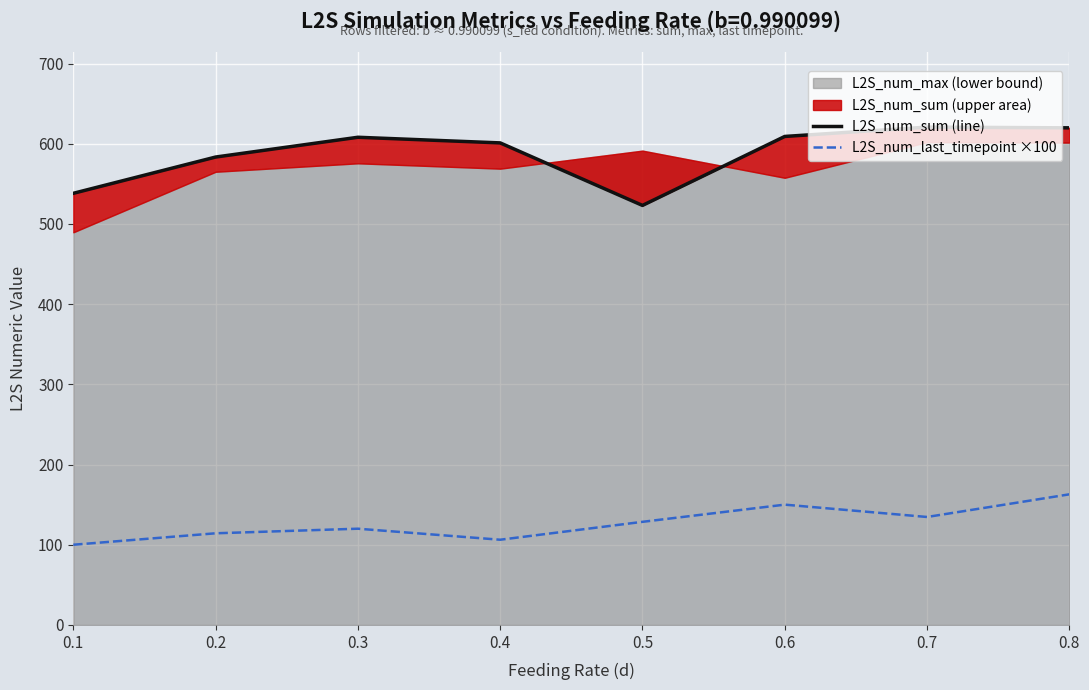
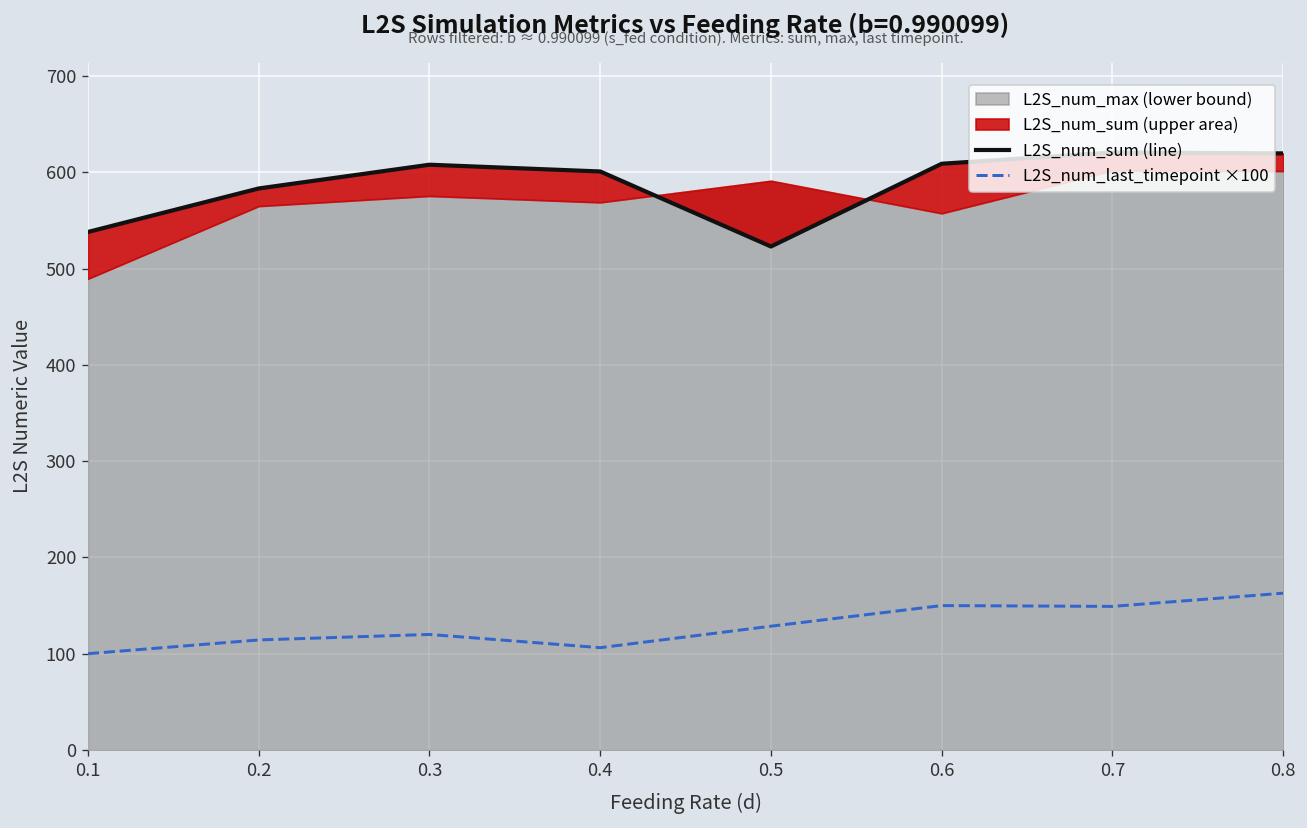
  {
    "L2S_num_max (lower bound)": {
      "0.1": 490,
      "0.2": 570,
      "0.3": 580,
      "0.4": 570,
      "0.6": 560,
      "0.8": 600
    },
    "L2S_num_sum (line)": {
      "0.5": 520
    },
    "L2S_num_last_timepoint ×100": {
      "0.1": 100,
      "0.2": 110,
      "0.3": 120,
      "0.4": 110,
      "0.5": 130,
      "0.6": 150,
-     "0.7": 130,
+     "0.7": 150,
      "0.8": 160
    }
  }
